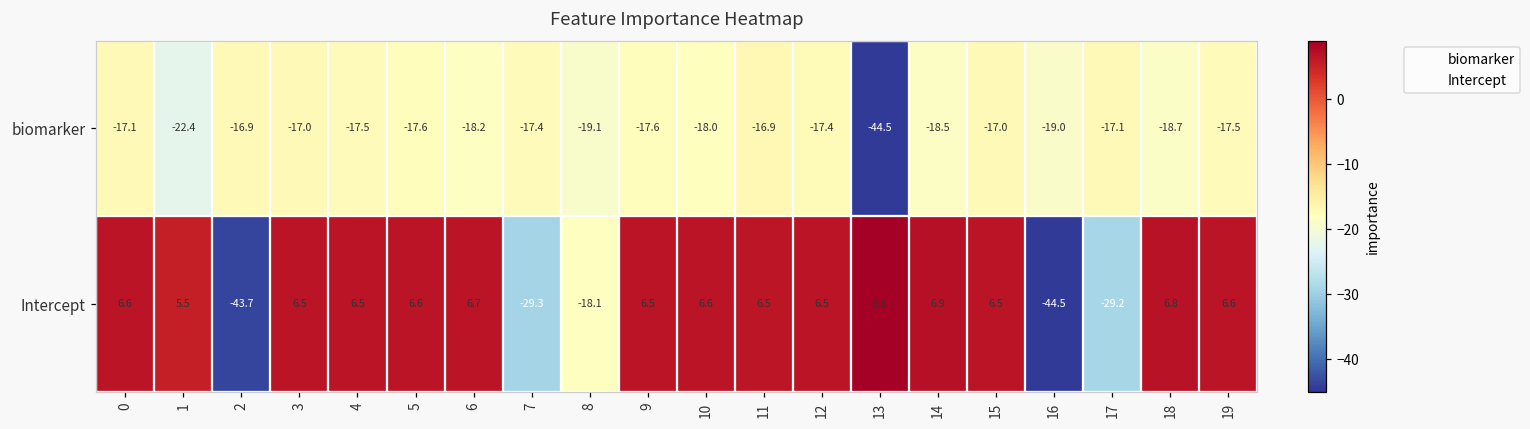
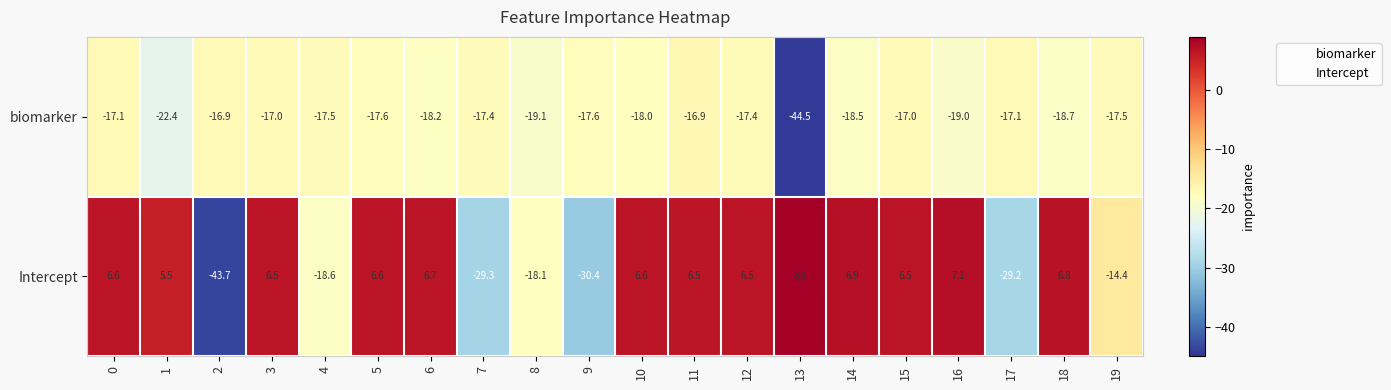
  {
    "biomarker": {
      "0": -17.1,
      "1": -22.4,
      "2": -16.9,
      "3": -17.0,
      "4": -17.5,
      "5": -17.6,
      "6": -18.2,
      "7": -17.4,
      "8": -19.1,
      "9": -17.6,
      "10": -18.0,
      "11": -16.9,
      "12": -17.4,
      "13": -44.5,
      "14": -18.5,
      "15": -17.0,
      "16": -19.0,
      "17": -17.1,
      "18": -18.7,
      "19": -17.5
    },
    "Intercept": {
      "0": 6.6,
      "1": 5.5,
      "2": -43.7,
      "3": 6.5,
-     "4": 6.5,
+     "4": -18.6,
      "5": 6.6,
      "6": 6.7,
      "7": -29.3,
      "8": -18.1,
-     "9": 6.5,
+     "9": -30.4,
      "10": 6.6,
      "11": 6.5,
      "12": 6.5,
      "13": 8.8,
      "14": 6.9,
      "15": 6.5,
-     "16": -44.5,
+     "16": 7.1,
      "17": -29.2,
      "18": 6.8,
-     "19": 6.6
+     "19": -14.4
    }
  }
